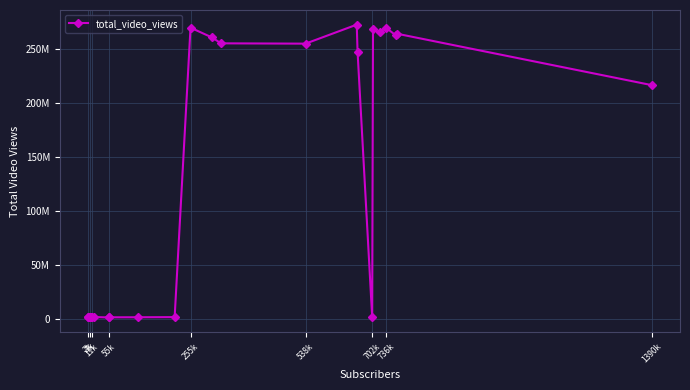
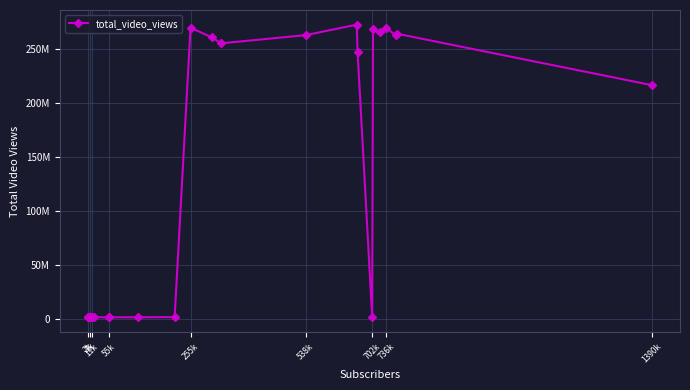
  {
    "2k": 2000000,
    "7k": 2000000,
    "11k": 2000000,
    "55k": 2000000,
    "255k": 270000000,
-   "538k": 255000000,
+   "538k": 263000000,
    "702k": 2000000,
    "736k": 270000000,
    "1390k": 217000000
  }
